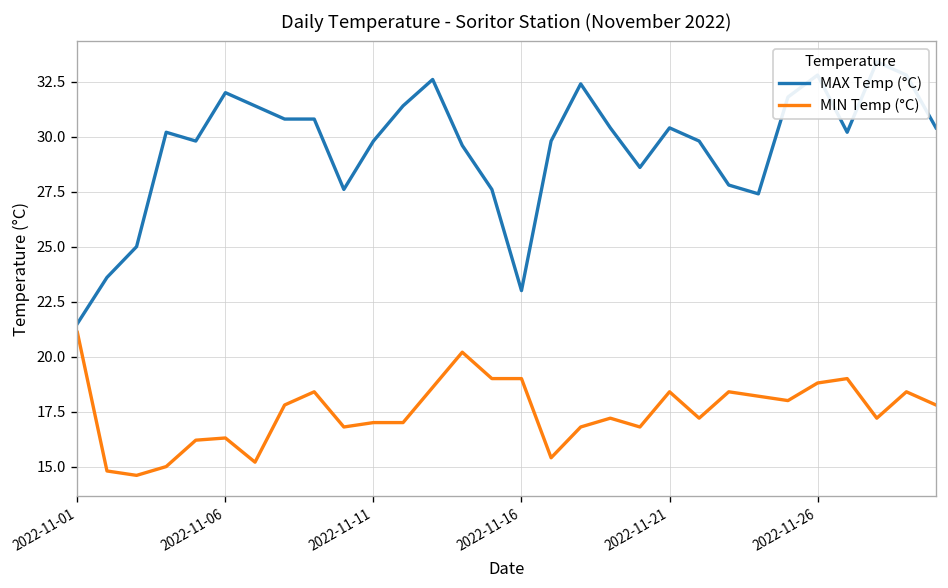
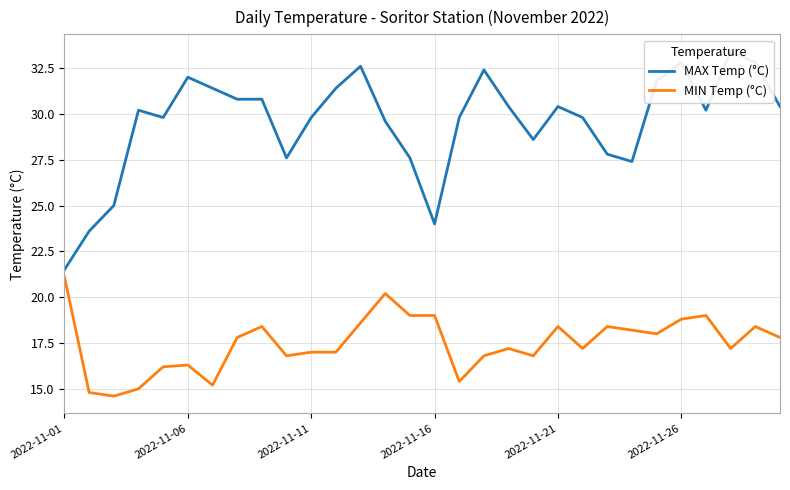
  {
    "MAX Temp (°C)": {
      "2022-11-01": 21.5,
      "2022-11-06": 32,
      "2022-11-11": 29.8,
-     "2022-11-16": 23,
+     "2022-11-16": 24,
      "2022-11-21": 30.4
    },
    "MIN Temp (°C)": {
      "2022-11-01": 21,
      "2022-11-06": 16.3,
      "2022-11-11": 17,
      "2022-11-16": 19,
      "2022-11-21": 18.4,
      "2022-11-26": 18.8
    }
  }
